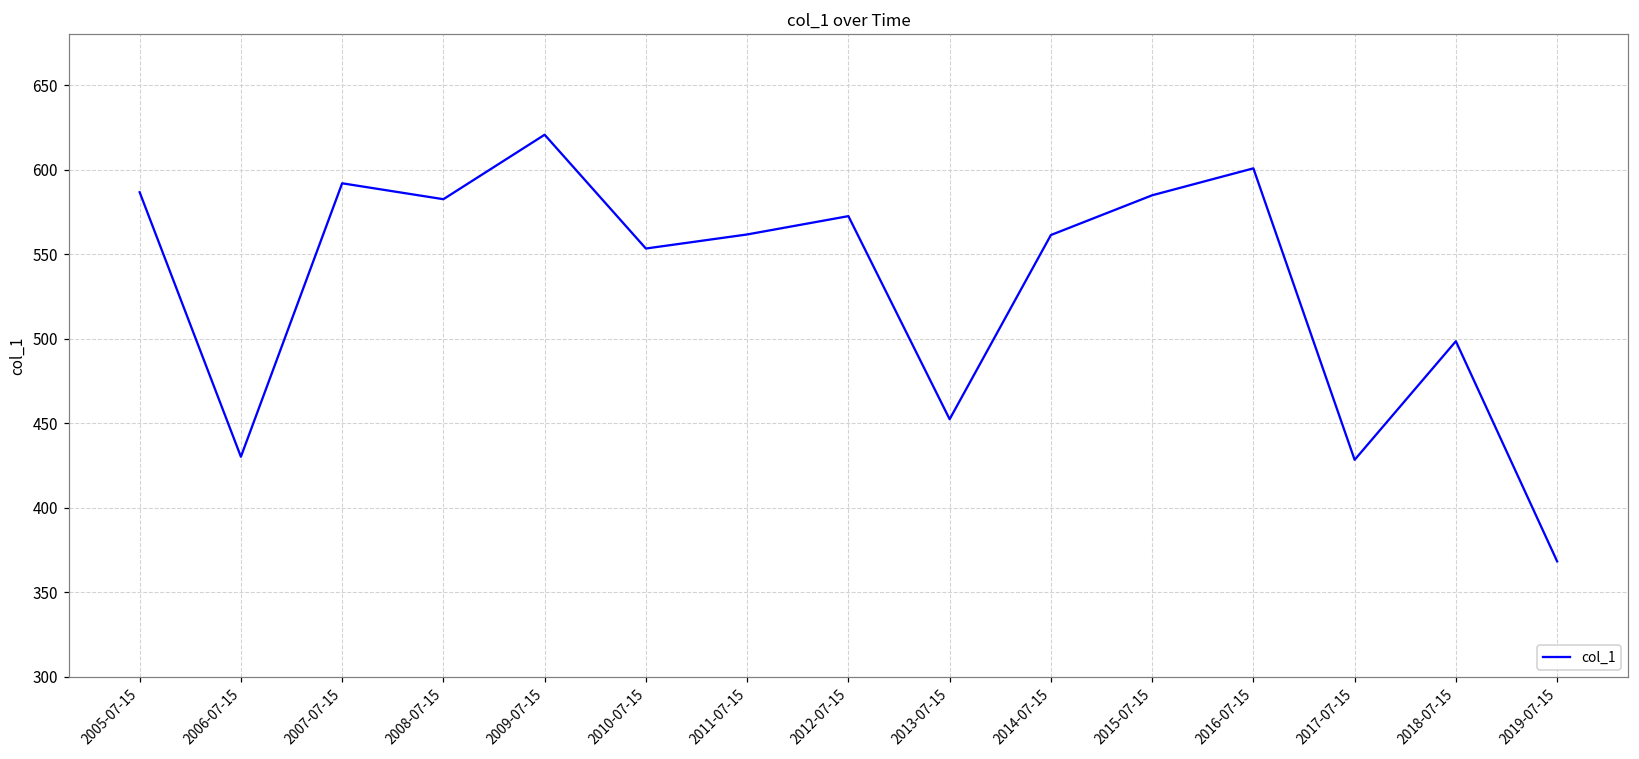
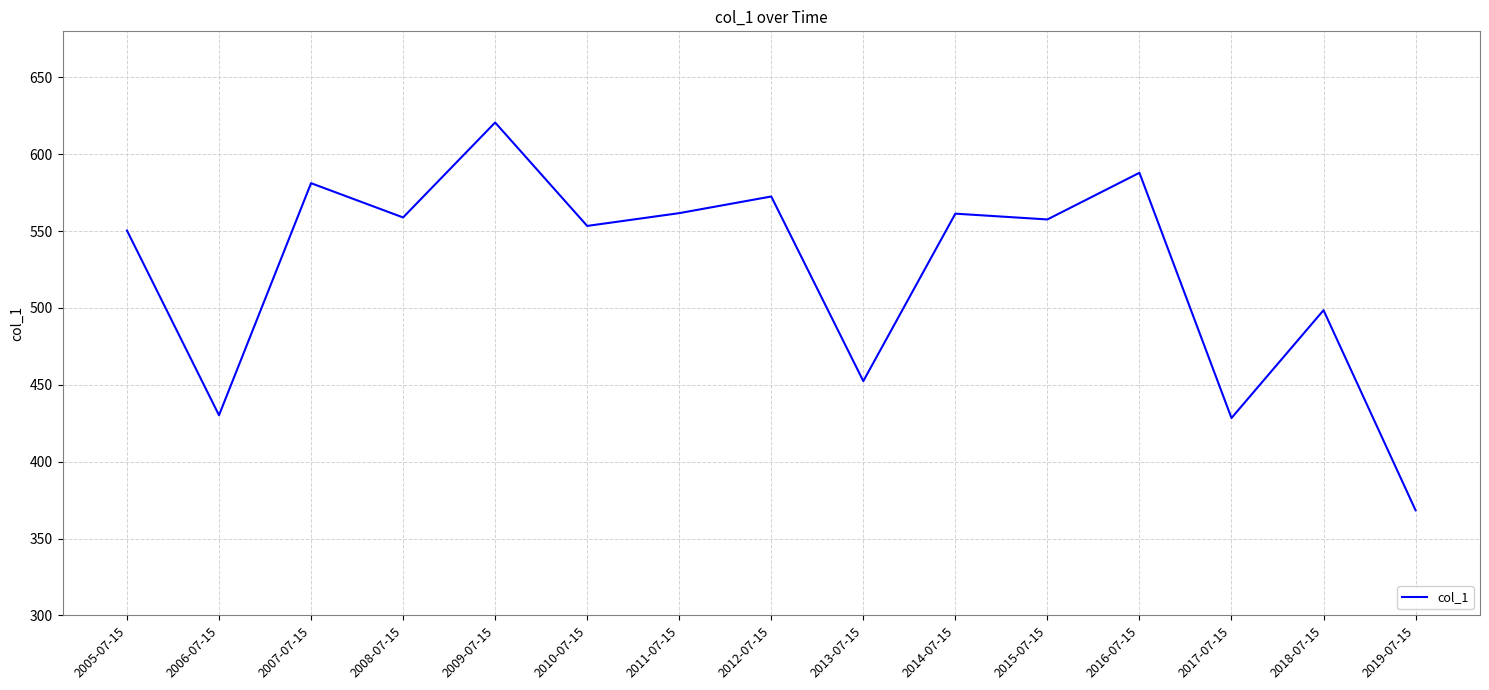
  {
-   "2005-07-15": 587,
+   "2005-07-15": 550,
    "2006-07-15": 430,
-   "2007-07-15": 592,
-   "2008-07-15": 583,
+   "2007-07-15": 581,
+   "2008-07-15": 559,
    "2009-07-15": 621,
    "2010-07-15": 553,
    "2011-07-15": 562,
    "2012-07-15": 573,
    "2013-07-15": 452,
    "2014-07-15": 561,
-   "2015-07-15": 585,
-   "2016-07-15": 601,
+   "2015-07-15": 558,
+   "2016-07-15": 588,
    "2017-07-15": 428,
    "2018-07-15": 499,
    "2019-07-15": 368
  }
